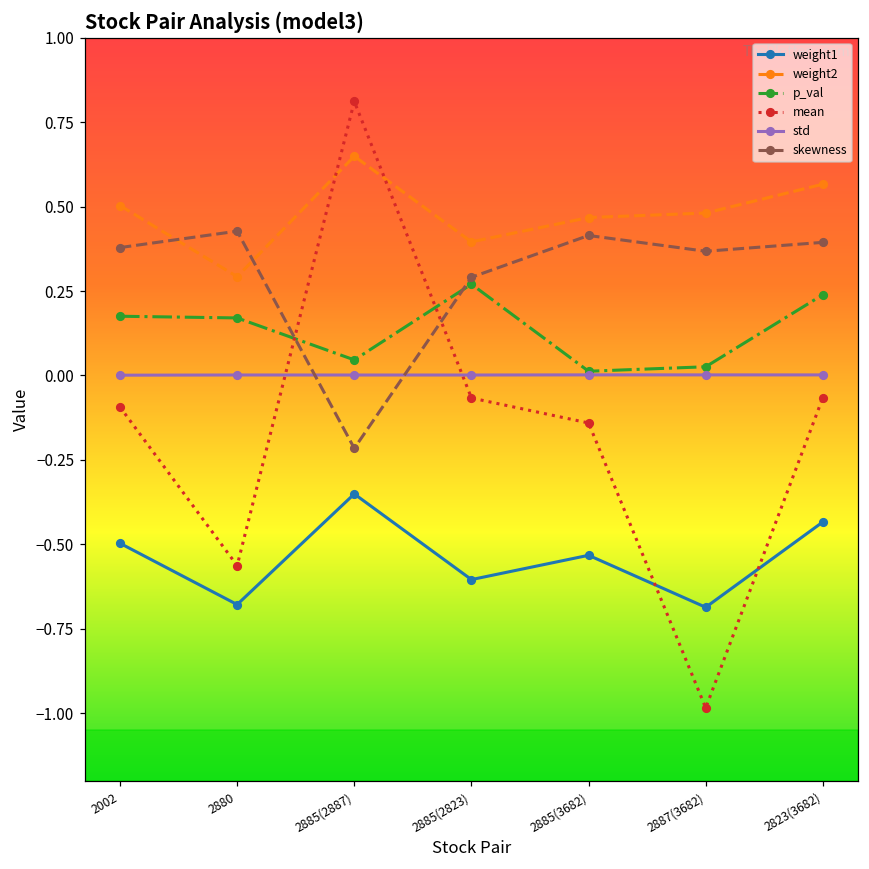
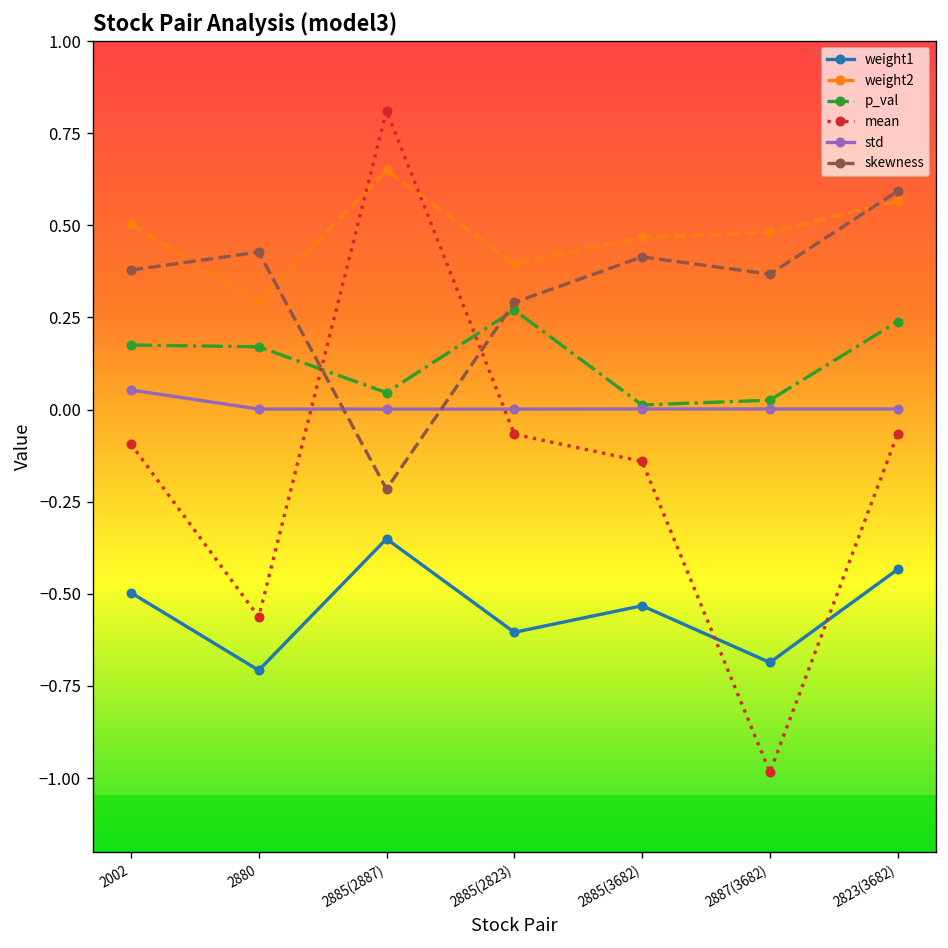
  {
    "weight1": {
      "2002": -0.50,
-     "2880": -0.68,
+     "2880": -0.71,
      "2885(2887)": -0.35,
      "2885(2823)": -0.60,
      "2885(3682)": -0.53,
      "2887(3682)": -0.69,
      "2823(3682)": -0.43
    },
    "weight2": {
      "2002": 0.50,
      "2880": 0.29,
      "2885(2887)": 0.65,
      "2885(2823)": 0.40,
      "2885(3682)": 0.47,
      "2887(3682)": 0.48,
      "2823(3682)": 0.57
    },
    "p_val": {
      "2002": 0.18,
      "2880": 0.17,
      "2885(2887)": 0.05,
      "2885(2823)": 0.27,
      "2885(3682)": 0.01,
      "2887(3682)": 0.03,
      "2823(3682)": 0.24
    },
    "mean": {
      "2002": -0.09,
      "2880": -0.56,
      "2885(2887)": 0.81,
      "2885(2823)": -0.07,
      "2885(3682)": -0.14,
      "2887(3682)": -0.98,
      "2823(3682)": -0.07
    },
    "std": {
-     "2002": 0.00,
+     "2002": 0.05,
      "2880": 0.00,
      "2885(2887)": 0.00,
      "2885(2823)": 0.00,
      "2885(3682)": 0.00,
      "2887(3682)": 0.00,
      "2823(3682)": 0.00
    },
    "skewness": {
      "2002": 0.38,
      "2880": 0.43,
      "2885(2887)": -0.22,
      "2885(2823)": 0.29,
      "2885(3682)": 0.41,
      "2887(3682)": 0.37,
-     "2823(3682)": 0.39
+     "2823(3682)": 0.59
    }
  }
